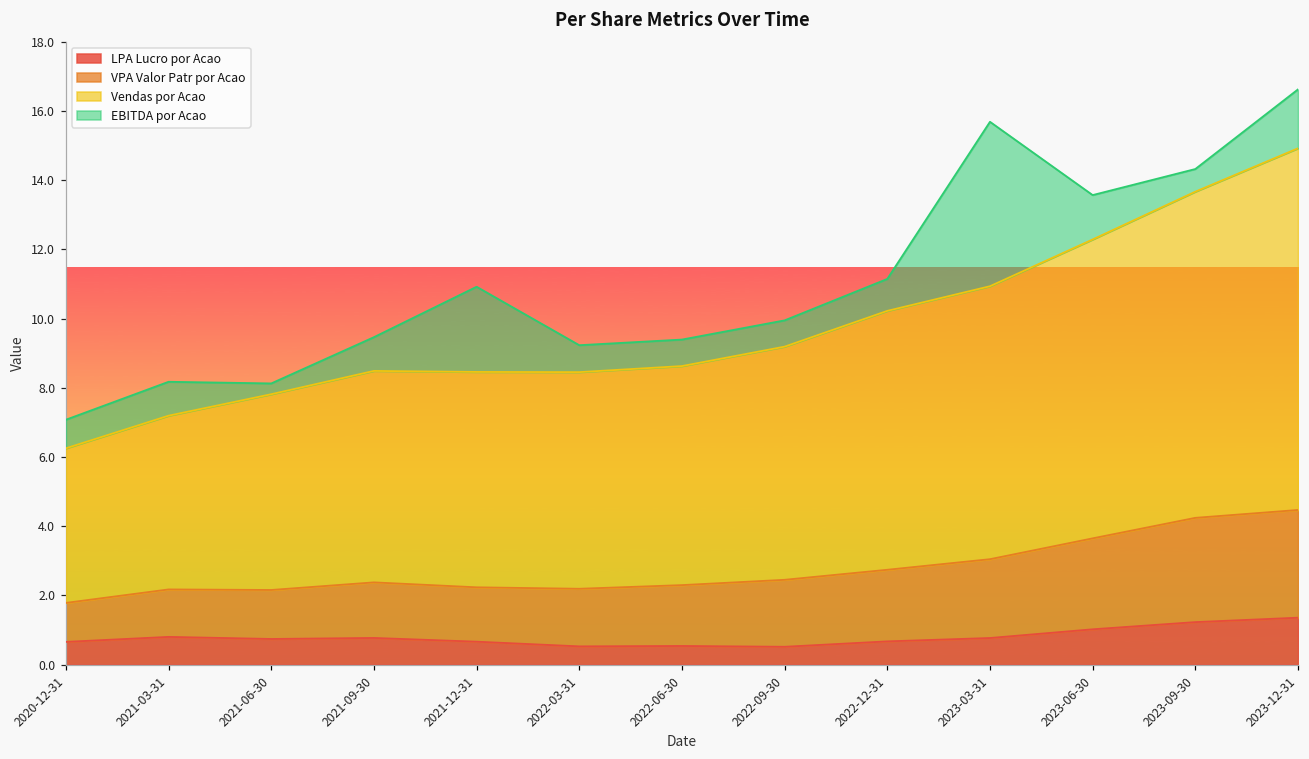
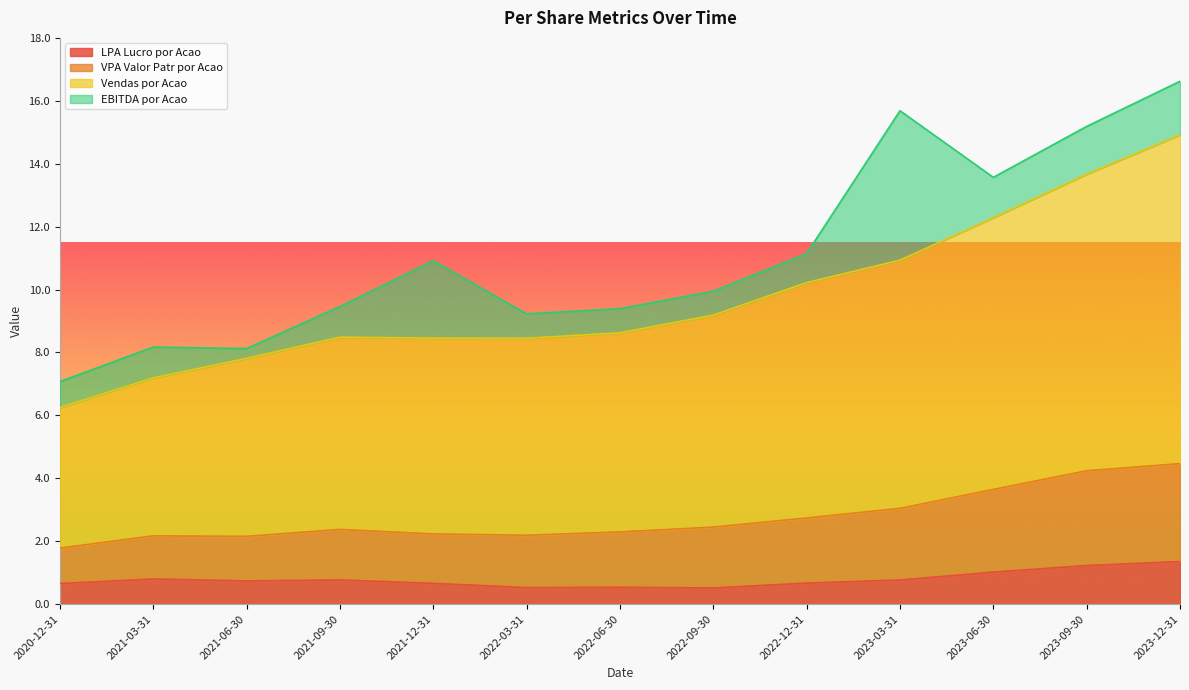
  {
    "EBITDA por Acao": {
      "2020-12-31": 0.8,
      "2021-03-31": 1.0,
      "2021-06-30": 0.3,
      "2021-09-30": 1.0,
      "2021-12-31": 2.5,
      "2022-03-31": 0.8,
      "2022-06-30": 0.8,
      "2022-09-30": 0.8,
      "2022-12-31": 0.9,
      "2023-03-31": 4.8,
      "2023-06-30": 1.3,
-     "2023-09-30": 0.7,
+     "2023-09-30": 1.5,
      "2023-12-31": 1.7
    }
  }
